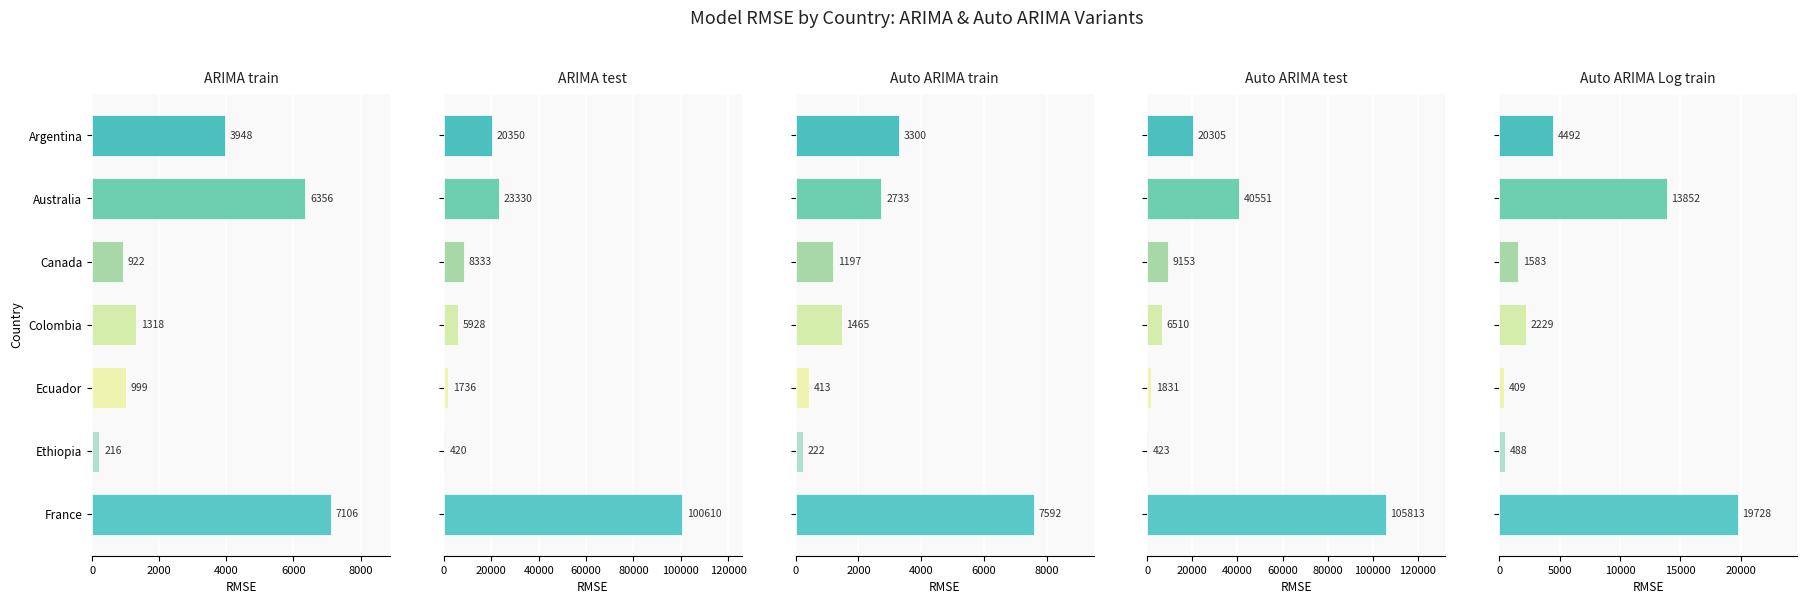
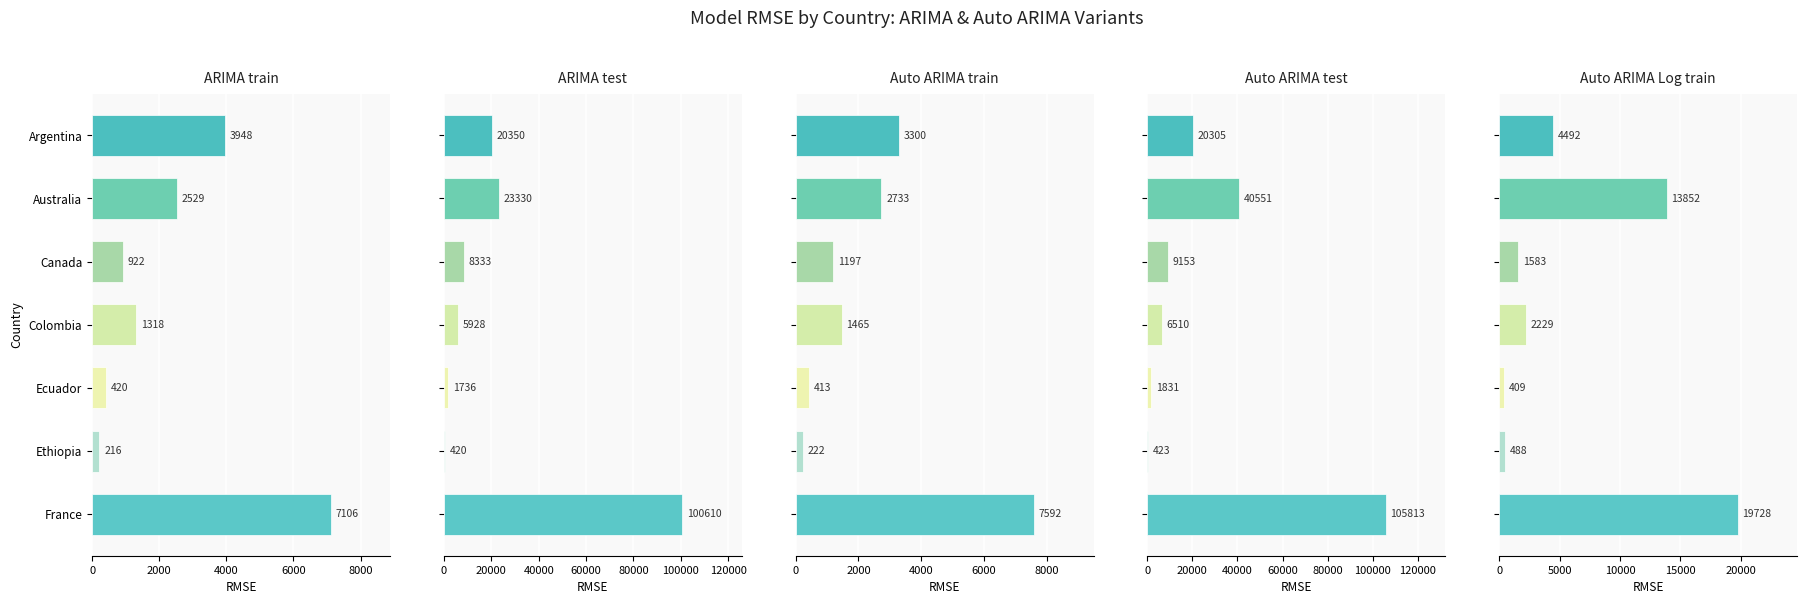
  {
    "ARIMA train": {
      "Argentina": 3948,
-     "Australia": 6356,
+     "Australia": 2529,
      "Canada": 922,
      "Colombia": 1318,
-     "Ecuador": 999,
+     "Ecuador": 420,
      "Ethiopia": 216,
      "France": 7106
    }
  }
